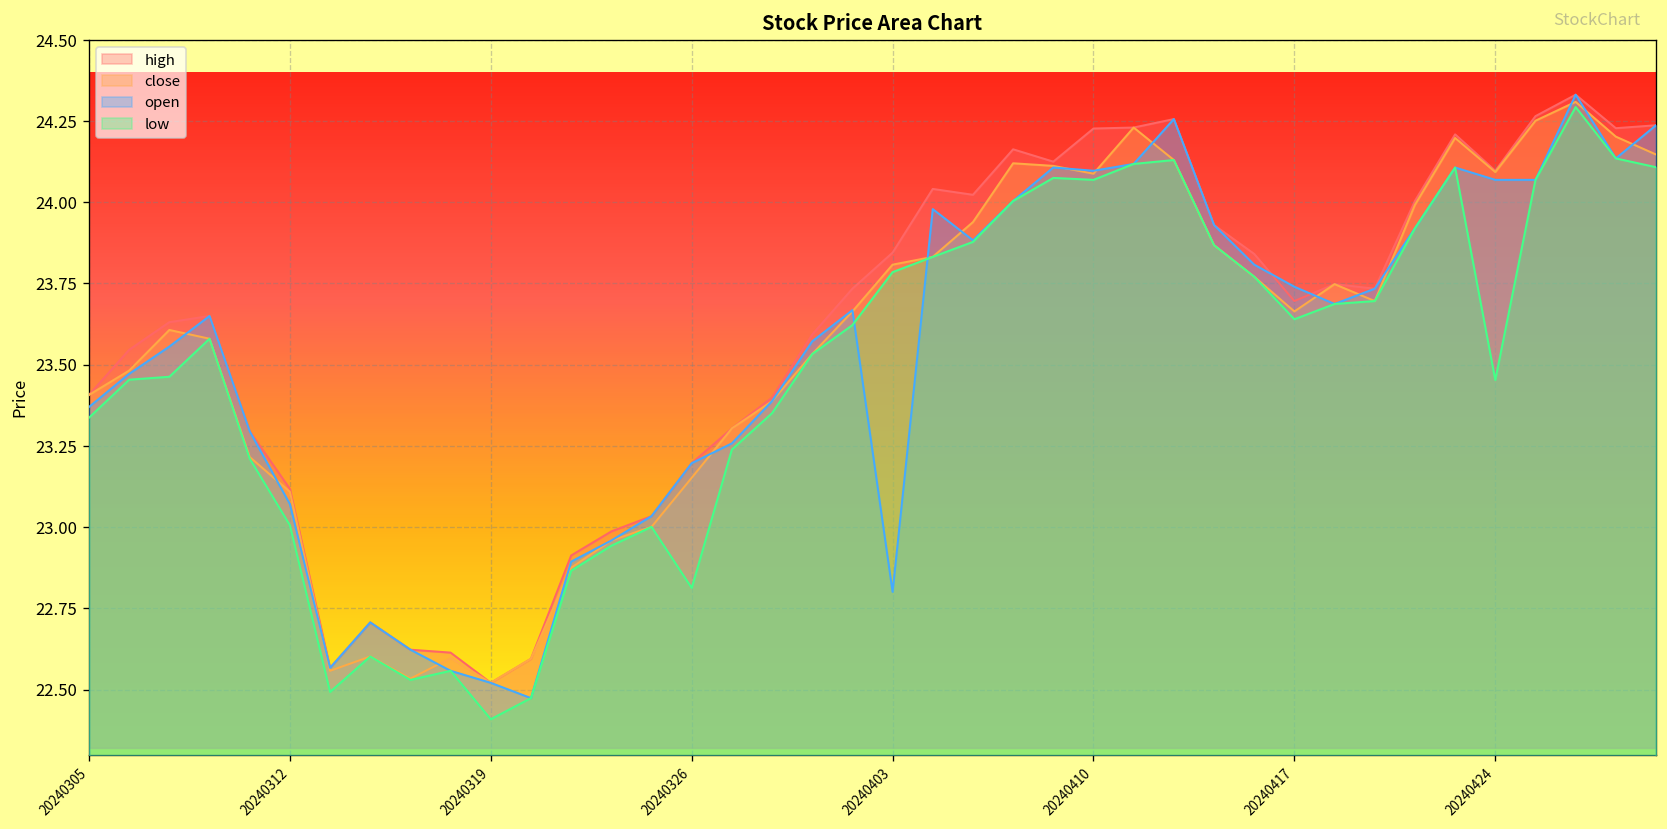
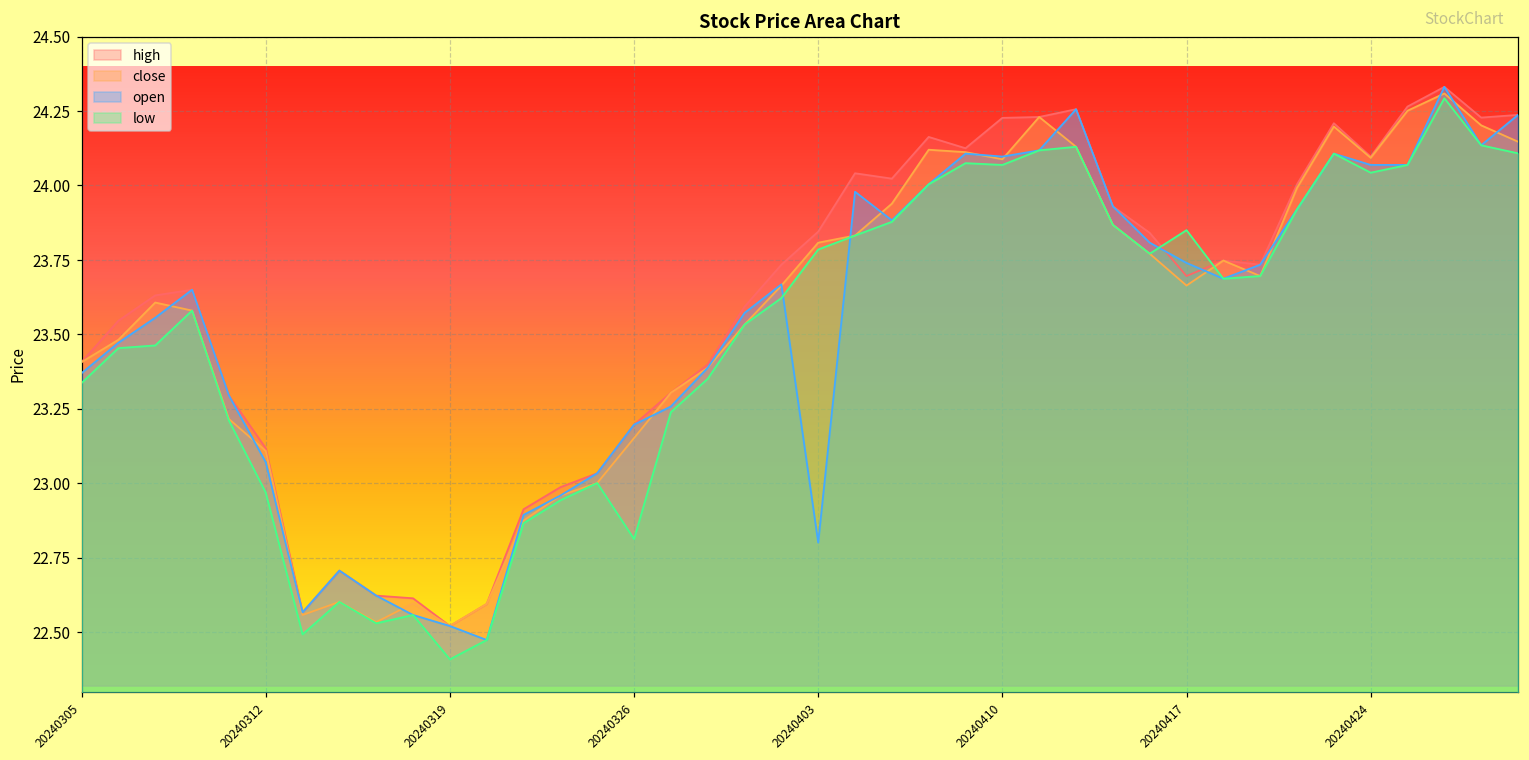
  {
    "open": {
      "20240305": 23.37,
      "20240312": 23.07,
      "20240403": 22.80,
      "20240417": 23.74,
      "20240424": 24.07
    },
    "low": {
      "20240305": 23.34,
-     "20240312": 23.01,
+     "20240312": 22.97,
      "20240319": 22.41,
      "20240326": 22.81,
      "20240403": 23.79,
      "20240410": 24.07,
-     "20240417": 23.64,
-     "20240424": 23.45
+     "20240417": 23.85,
+     "20240424": 24.04
    }
  }
